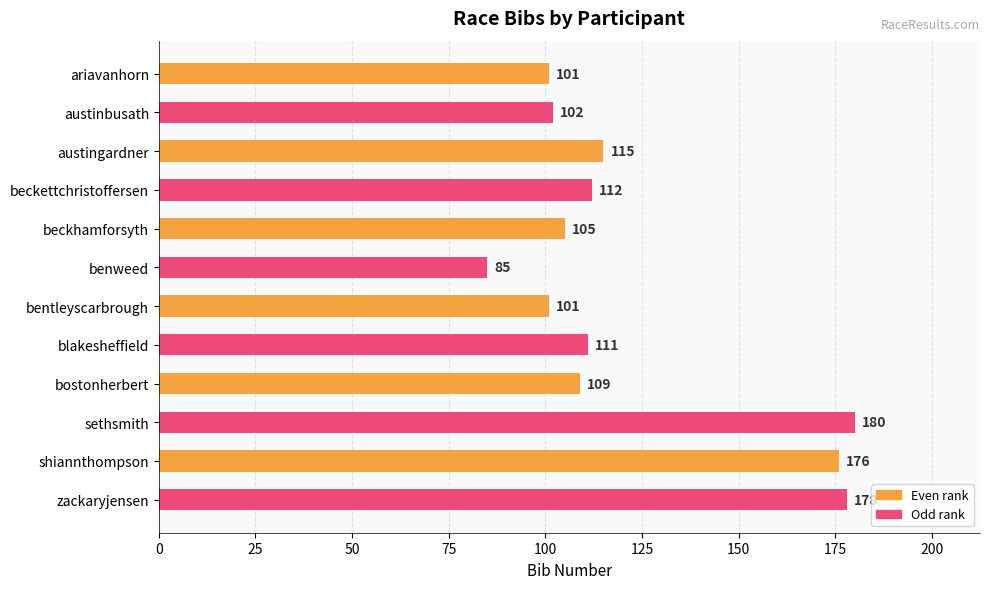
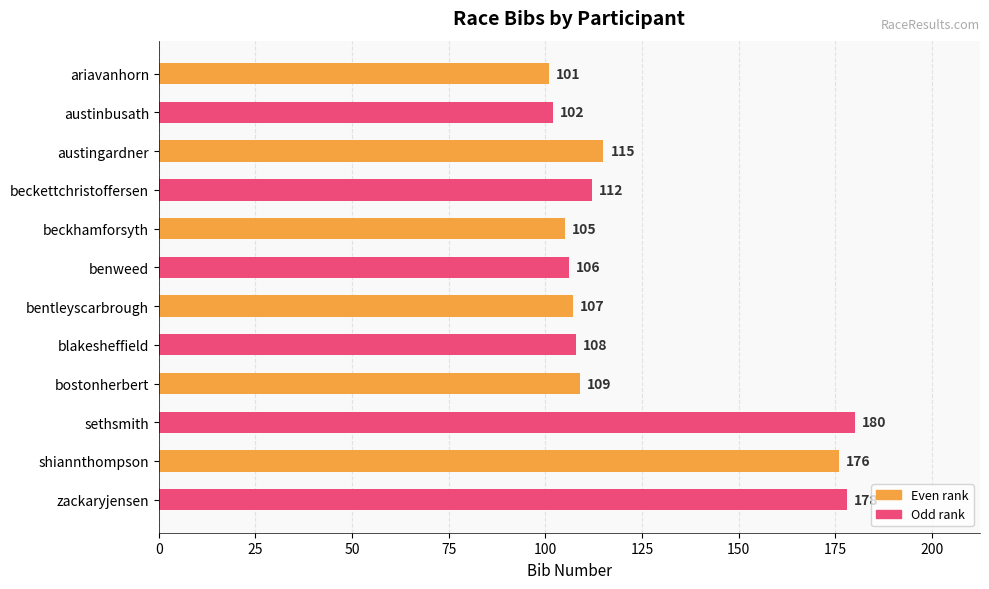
  {
    "ariavanhorn": 101,
    "austinbusath": 102,
    "austingardner": 115,
    "beckettchristoffersen": 112,
    "beckhamforsyth": 105,
-   "benweed": 85,
-   "bentleyscarbrough": 101,
-   "blakesheffield": 111,
+   "benweed": 106,
+   "bentleyscarbrough": 107,
+   "blakesheffield": 108,
    "bostonherbert": 109,
    "sethsmith": 180,
    "shiannthompson": 176
  }
